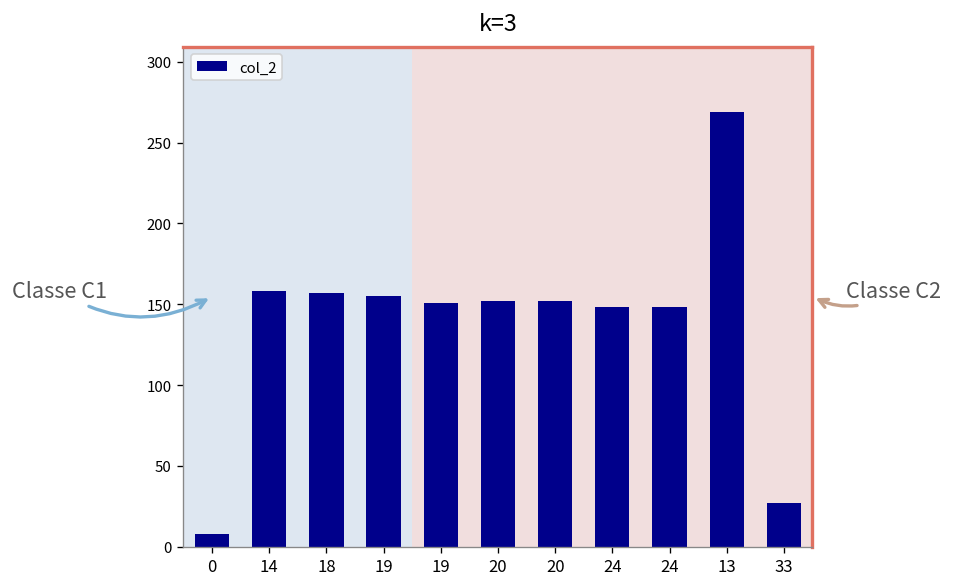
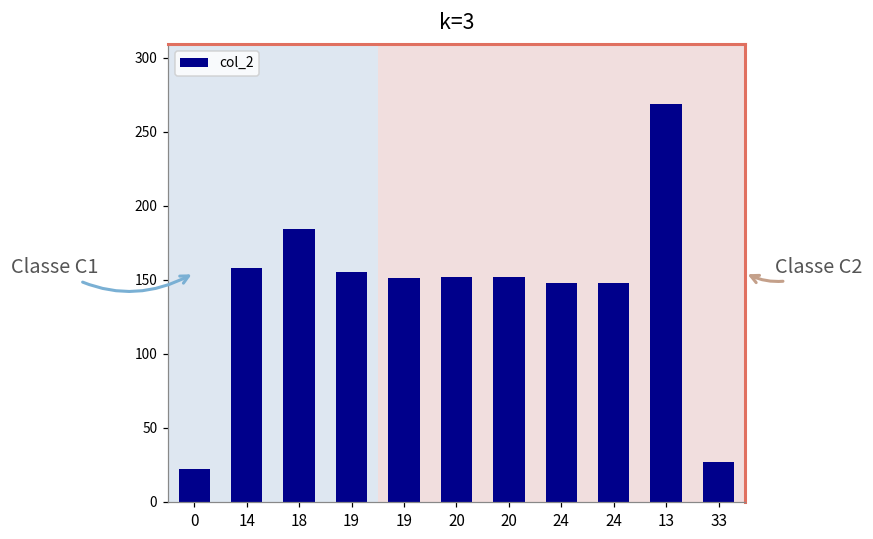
  {
-   "0": 8,
+   "0": 22,
    "14": 158,
-   "18": 157,
+   "18": 184,
    "13": 269,
    "33": 27
  }
